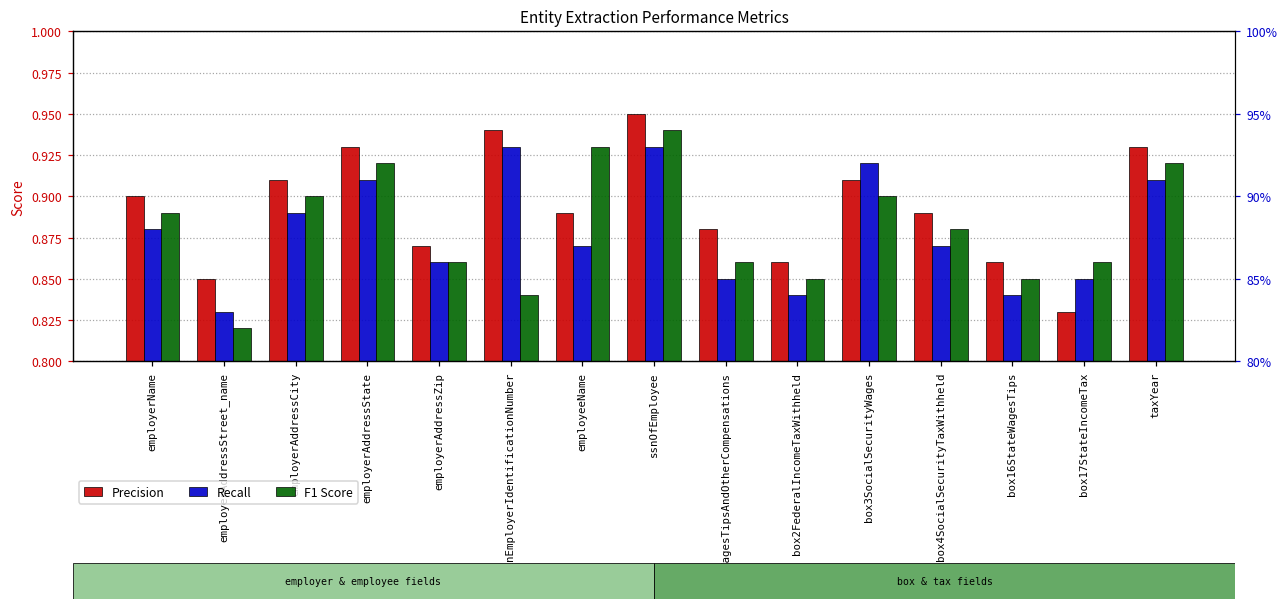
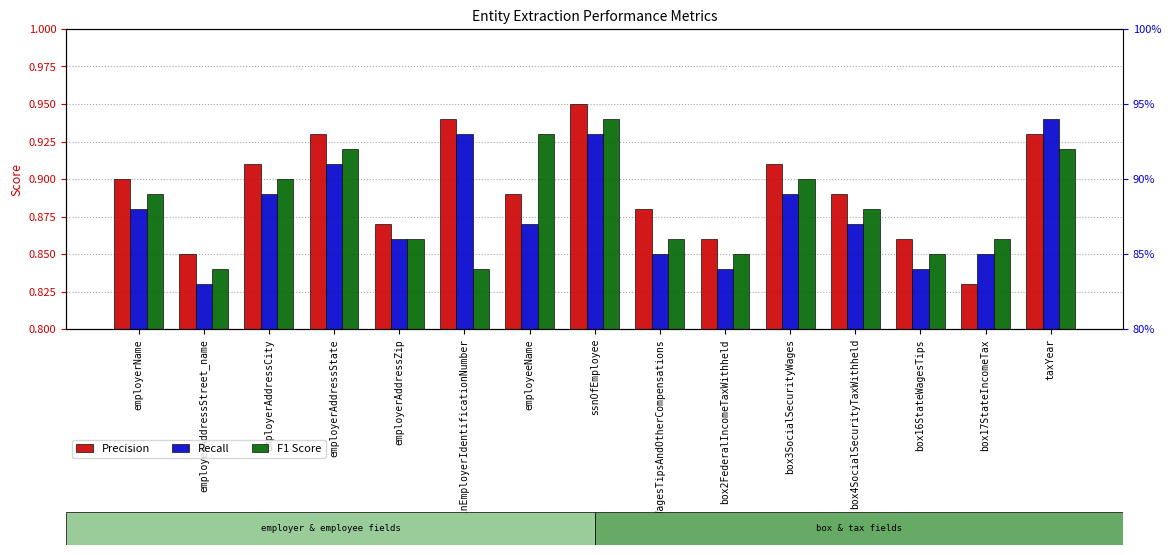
  {
    "Precision": {
      "employerName": 0.90,
      "employerAddressStreet_name": 0.85,
      "employerAddressCity": 0.91,
      "employerAddressState": 0.93,
      "employerAddressZip": 0.87,
      "einEmployerIdentificationNumber": 0.94,
      "employeeName": 0.89,
      "ssnOfEmployee": 0.95,
      "box1WagesTipsAndOtherCompensations": 0.88,
      "box2FederalIncomeTaxWithheld": 0.86,
      "box3SocialSecurityWages": 0.91,
      "box4SocialSecurityTaxWithheld": 0.89,
      "box16StateWagesTips": 0.86,
      "box17StateIncomeTax": 0.83,
      "taxYear": 0.93
    },
    "Recall": {
      "employerName": 0.88,
      "employerAddressStreet_name": 0.83,
      "employerAddressCity": 0.89,
      "employerAddressState": 0.91,
      "employerAddressZip": 0.86,
      "einEmployerIdentificationNumber": 0.93,
      "employeeName": 0.87,
      "ssnOfEmployee": 0.93,
      "box1WagesTipsAndOtherCompensations": 0.85,
      "box2FederalIncomeTaxWithheld": 0.84,
-     "box3SocialSecurityWages": 0.92,
+     "box3SocialSecurityWages": 0.89,
      "box4SocialSecurityTaxWithheld": 0.87,
      "box16StateWagesTips": 0.84,
      "box17StateIncomeTax": 0.85,
-     "taxYear": 0.91
+     "taxYear": 0.94
    },
    "F1 Score": {
      "employerName": 0.89,
-     "employerAddressStreet_name": 0.82,
+     "employerAddressStreet_name": 0.84,
      "employerAddressCity": 0.90,
      "employerAddressState": 0.92,
      "employerAddressZip": 0.86,
      "einEmployerIdentificationNumber": 0.84,
      "employeeName": 0.93,
      "ssnOfEmployee": 0.94,
      "box1WagesTipsAndOtherCompensations": 0.86,
      "box2FederalIncomeTaxWithheld": 0.85,
      "box3SocialSecurityWages": 0.90,
      "box4SocialSecurityTaxWithheld": 0.88,
      "box16StateWagesTips": 0.85,
      "box17StateIncomeTax": 0.86,
      "taxYear": 0.92
    }
  }
